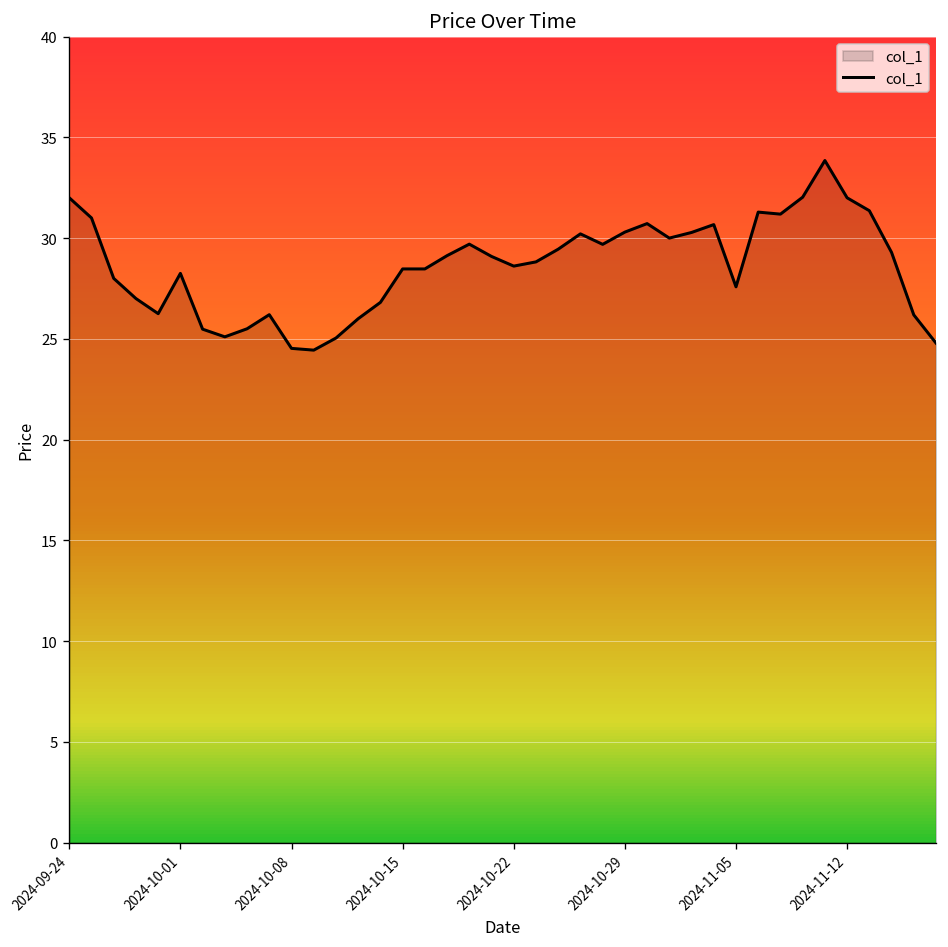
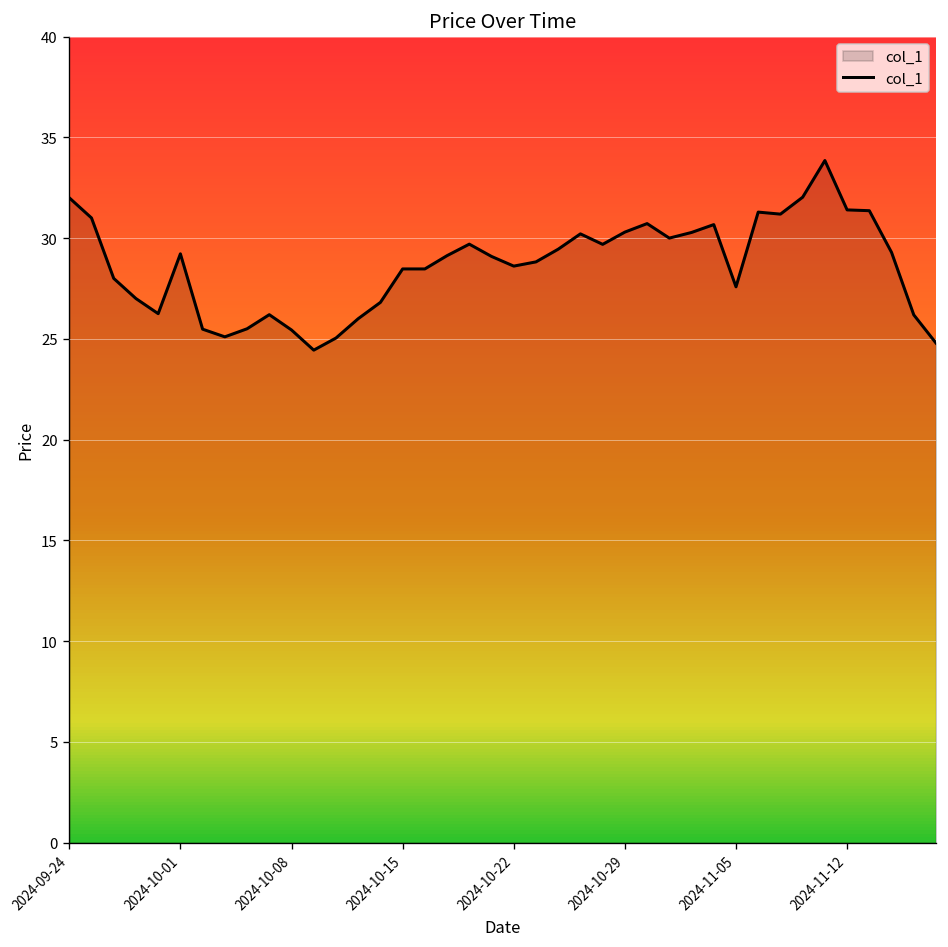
  {
    "2024-09-24": 32.0,
-   "2024-10-01": 28.3,
-   "2024-10-08": 24.5,
+   "2024-10-01": 29.2,
+   "2024-10-08": 25.4,
    "2024-10-15": 28.5,
    "2024-10-22": 28.6,
    "2024-10-29": 30.3,
    "2024-11-05": 27.6,
-   "2024-11-12": 32.0
+   "2024-11-12": 31.4
  }
